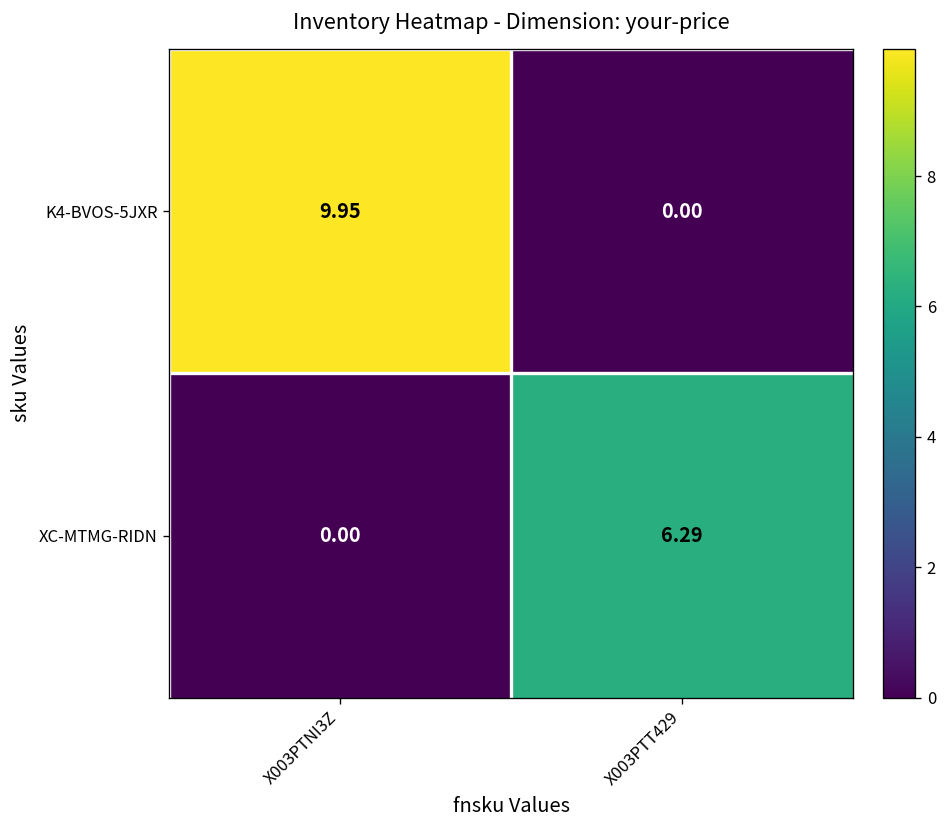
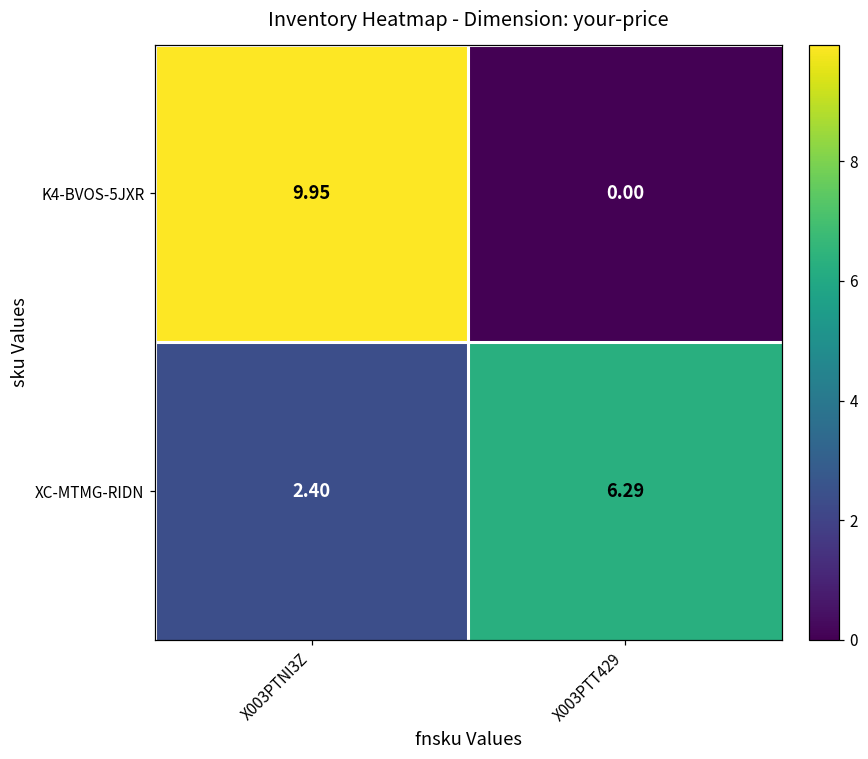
  {
    "K4-BVOS-5JXR": {
      "X003PTNI3Z": 9.95,
      "X003PTT429": 0.00
    },
    "XC-MTMG-RIDN": {
-     "X003PTNI3Z": 0.00,
+     "X003PTNI3Z": 2.40,
      "X003PTT429": 6.29
    }
  }
